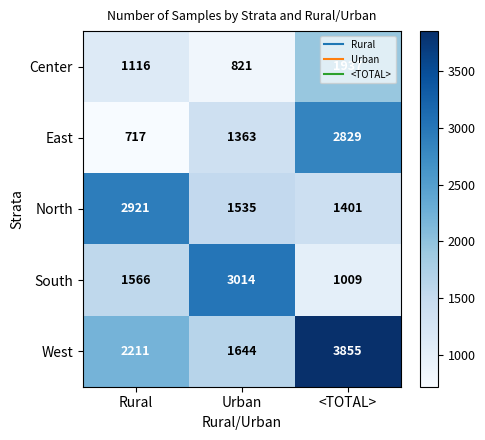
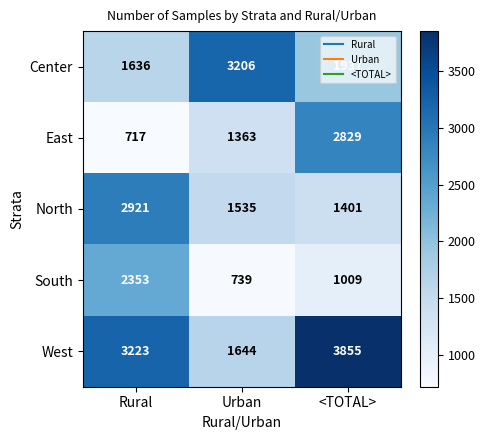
  {
    "Center": {
-     "Rural": 1116,
-     "Urban": 821
+     "Rural": 1636,
+     "Urban": 3206
    },
    "East": {
      "Rural": 717,
      "Urban": 1363,
      "<TOTAL>": 2829
    },
    "North": {
      "Rural": 2921,
      "Urban": 1535,
      "<TOTAL>": 1401
    },
    "South": {
-     "Rural": 1566,
-     "Urban": 3014,
+     "Rural": 2353,
+     "Urban": 739,
      "<TOTAL>": 1009
    },
    "West": {
-     "Rural": 2211,
+     "Rural": 3223,
      "Urban": 1644,
      "<TOTAL>": 3855
    }
  }
